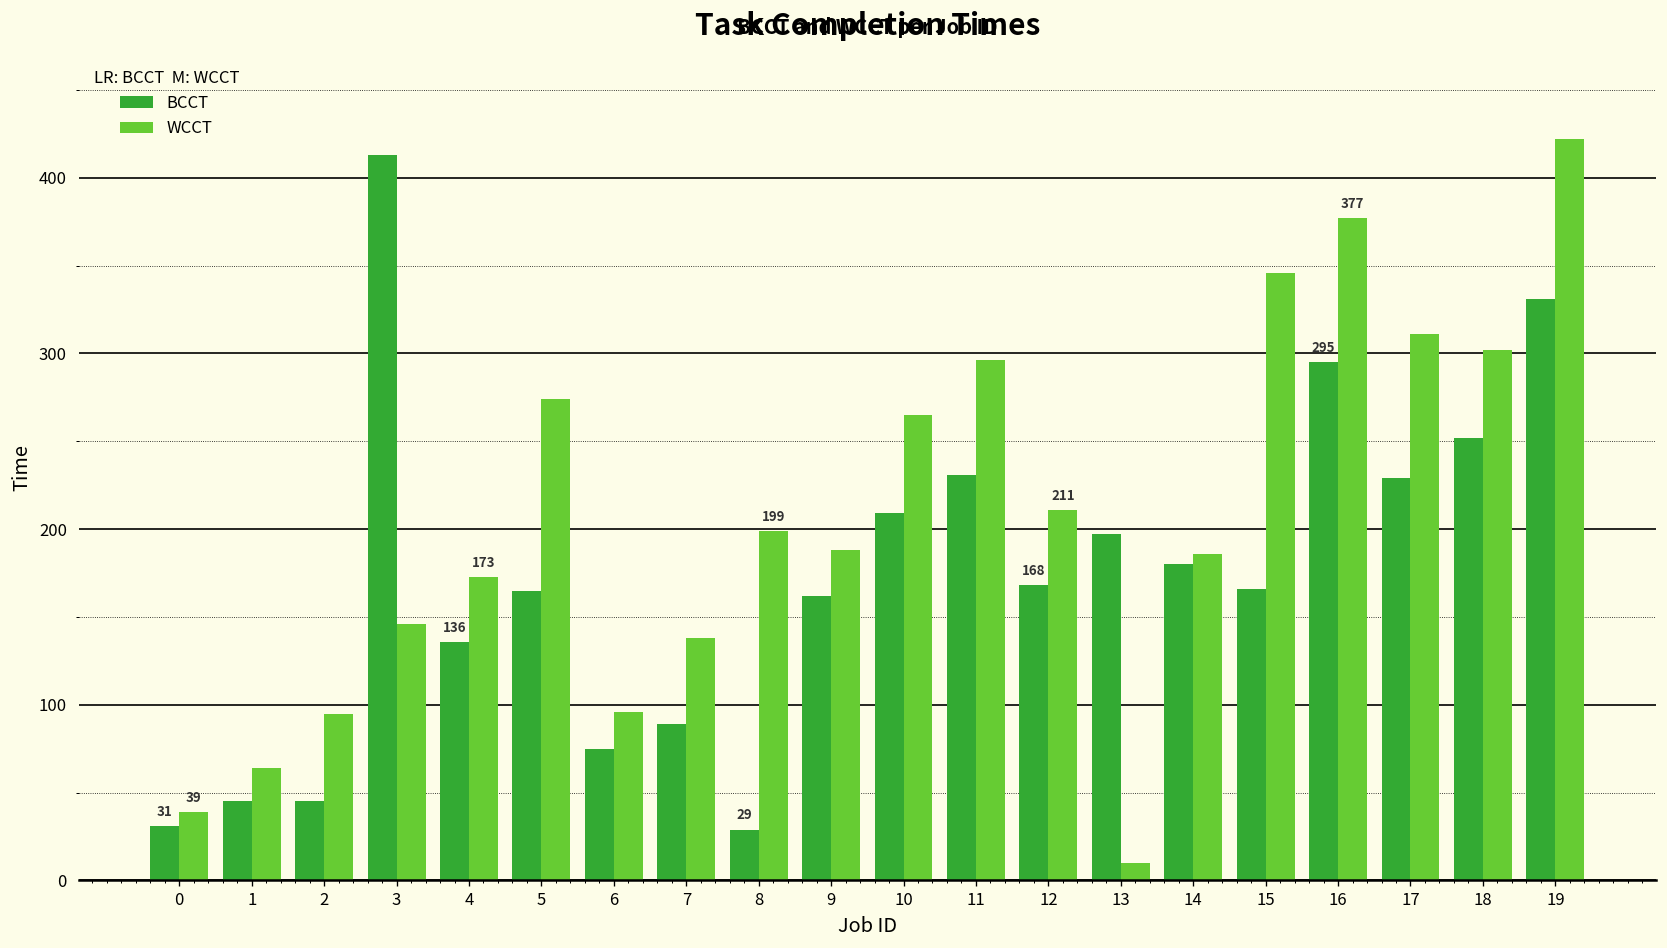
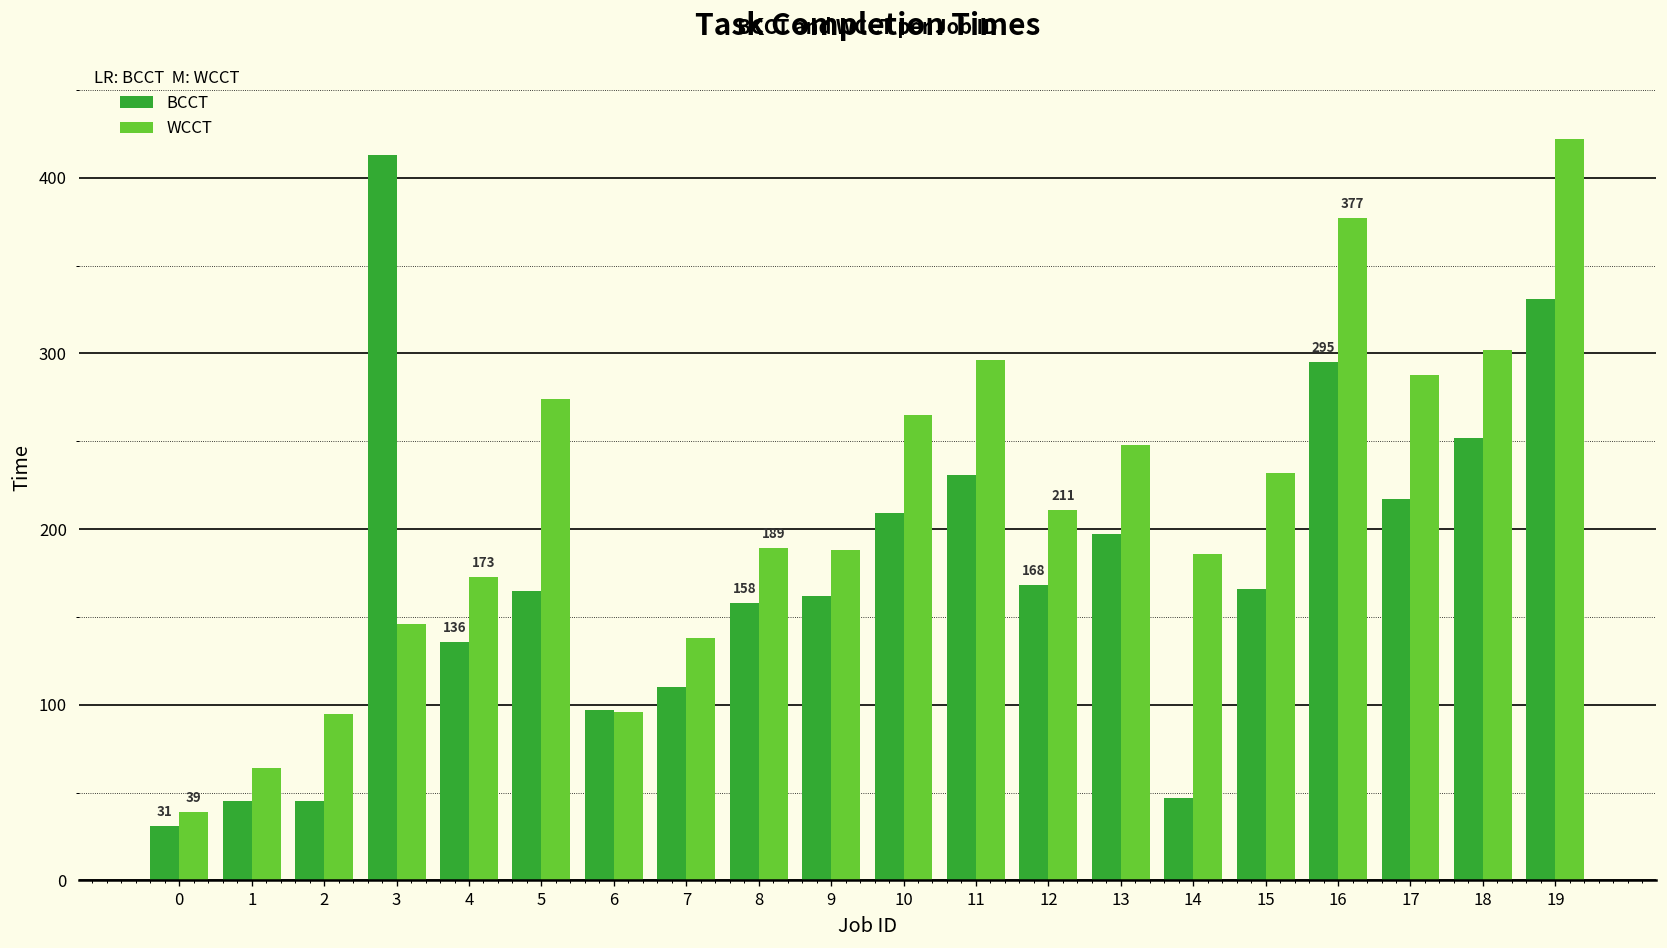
  {
    "BCCT": {
      "0": 31,
      "4": 136,
-     "6": 75,
-     "7": 89,
-     "8": 29,
+     "6": 97,
+     "7": 110,
+     "8": 158,
      "12": 168,
-     "14": 180,
+     "14": 47,
      "16": 295,
-     "17": 229
+     "17": 217
    },
    "WCCT": {
      "0": 39,
      "4": 173,
-     "8": 199,
+     "8": 189,
      "12": 211,
-     "13": 10,
-     "15": 346,
+     "13": 248,
+     "15": 232,
      "16": 377,
-     "17": 311
+     "17": 288
    }
  }
